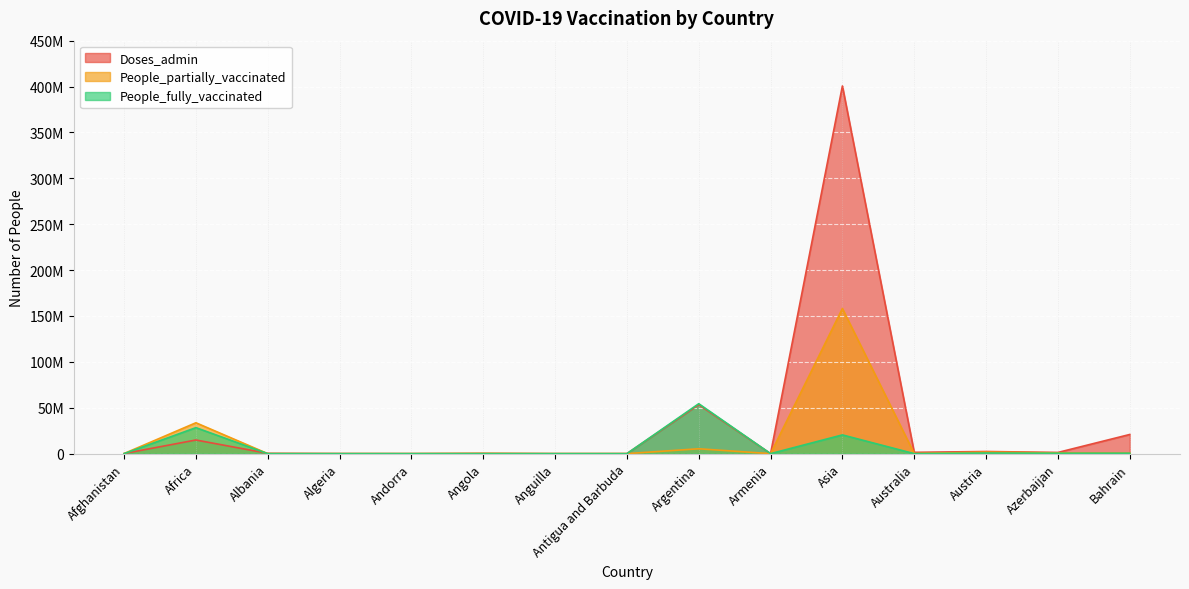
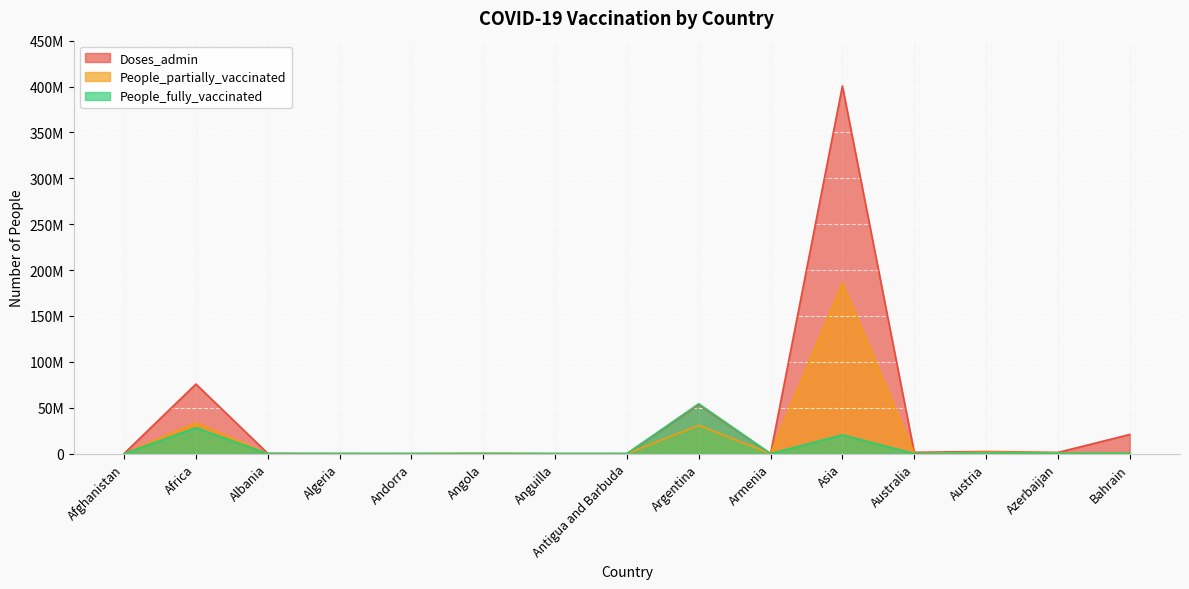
  {
    "Doses_admin": {
-     "Africa": 10000000,
+     "Africa": 80000000,
      "Asia": 400000000,
      "Bahrain": 20000000
    },
    "People_partially_vaccinated": {
      "Africa": 30000000,
-     "Argentina": 10000000,
-     "Asia": 160000000
+     "Argentina": 30000000,
+     "Asia": 190000000
    },
    "People_fully_vaccinated": {
      "Africa": 30000000,
      "Asia": 20000000
    }
  }
